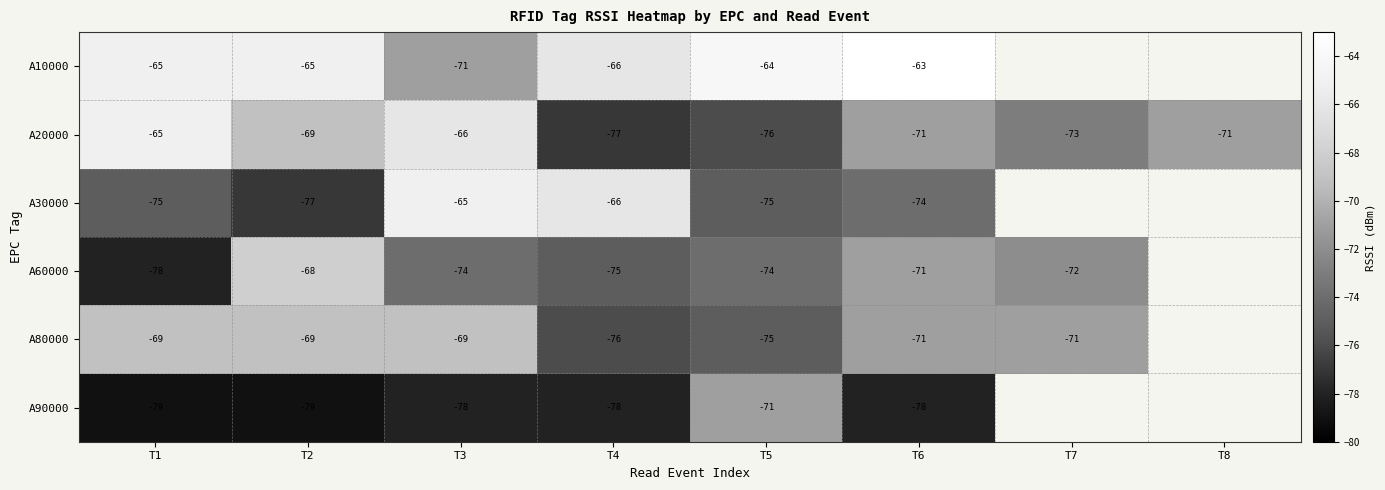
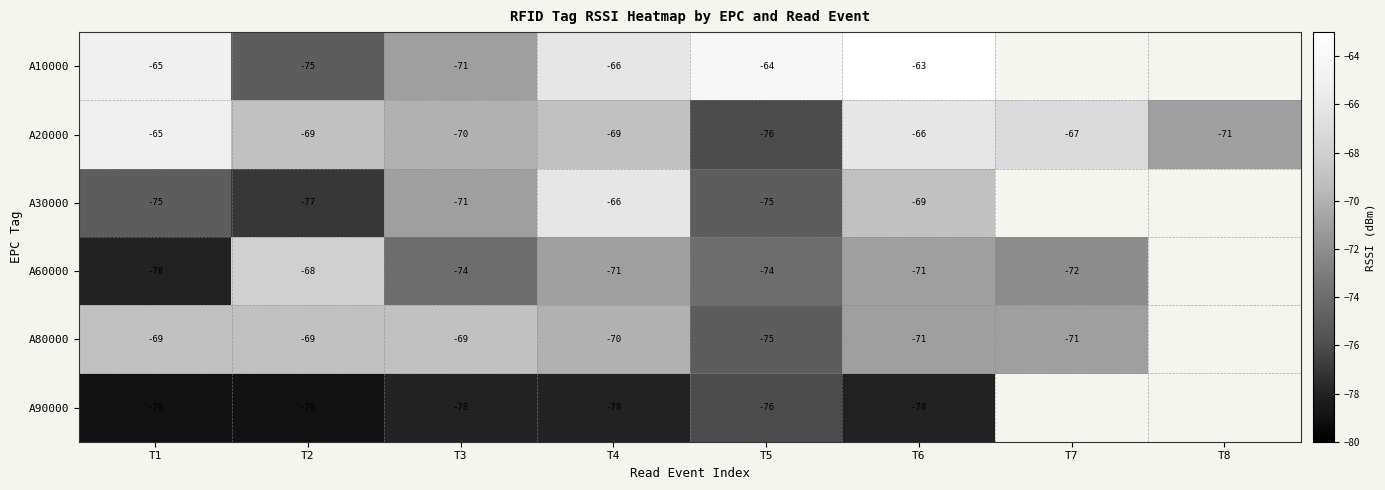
  {
    "A10000": {
      "T1": -65,
-     "T2": -65,
+     "T2": -75,
      "T3": -71,
      "T4": -66,
      "T5": -64,
      "T6": -63
    },
    "A20000": {
      "T1": -65,
      "T2": -69,
-     "T3": -66,
-     "T4": -77,
+     "T3": -70,
+     "T4": -69,
      "T5": -76,
-     "T6": -71,
-     "T7": -73,
+     "T6": -66,
+     "T7": -67,
      "T8": -71
    },
    "A30000": {
      "T1": -75,
      "T2": -77,
-     "T3": -65,
+     "T3": -71,
      "T4": -66,
      "T5": -75,
-     "T6": -74
+     "T6": -69
    },
    "A60000": {
      "T2": -68,
      "T3": -74,
-     "T4": -75,
+     "T4": -71,
      "T5": -74,
      "T6": -71,
      "T7": -72
    },
    "A80000": {
      "T1": -69,
      "T2": -69,
      "T3": -69,
-     "T4": -76,
+     "T4": -70,
      "T5": -75,
      "T6": -71,
      "T7": -71
    },
    "A90000": {
-     "T5": -71
+     "T5": -76
    }
  }
